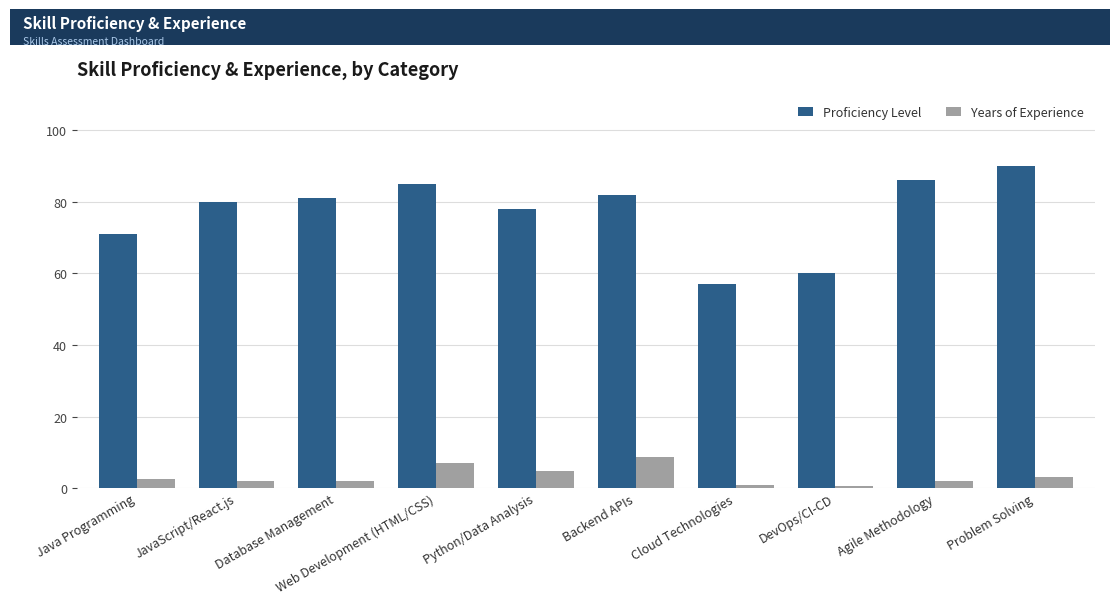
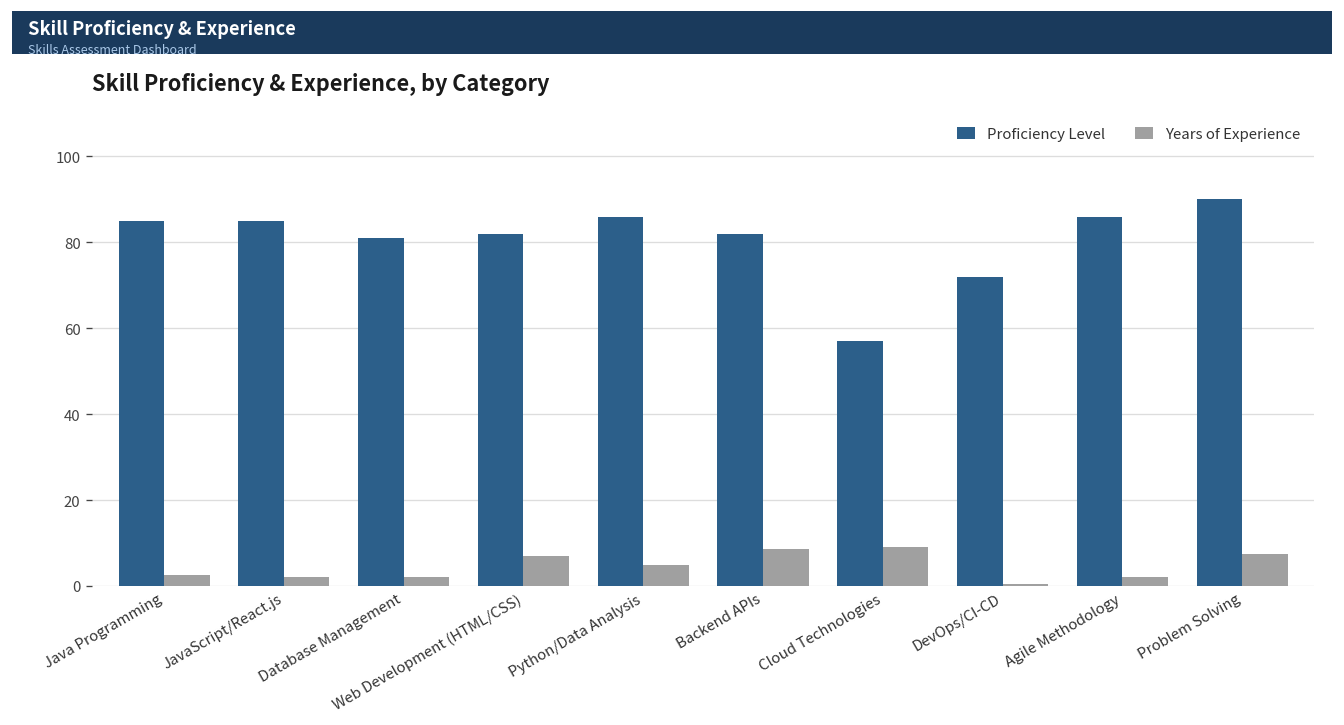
  {
    "Proficiency Level": {
-     "Java Programming": 71,
-     "JavaScript/React.js": 80,
+     "Java Programming": 85,
+     "JavaScript/React.js": 85,
      "Database Management": 81,
-     "Web Development (HTML/CSS)": 85,
-     "Python/Data Analysis": 78,
+     "Web Development (HTML/CSS)": 82,
+     "Python/Data Analysis": 86,
      "Backend APIs": 82,
      "Cloud Technologies": 57,
-     "DevOps/CI-CD": 60,
+     "DevOps/CI-CD": 72,
      "Agile Methodology": 86,
      "Problem Solving": 90
    },
    "Years of Experience": {
      "Java Programming": 3,
      "JavaScript/React.js": 2,
      "Database Management": 2,
      "Web Development (HTML/CSS)": 7,
      "Python/Data Analysis": 5,
      "Backend APIs": 9,
-     "Cloud Technologies": 1,
+     "Cloud Technologies": 9,
      "Agile Methodology": 2,
-     "Problem Solving": 3
+     "Problem Solving": 8
    }
  }
